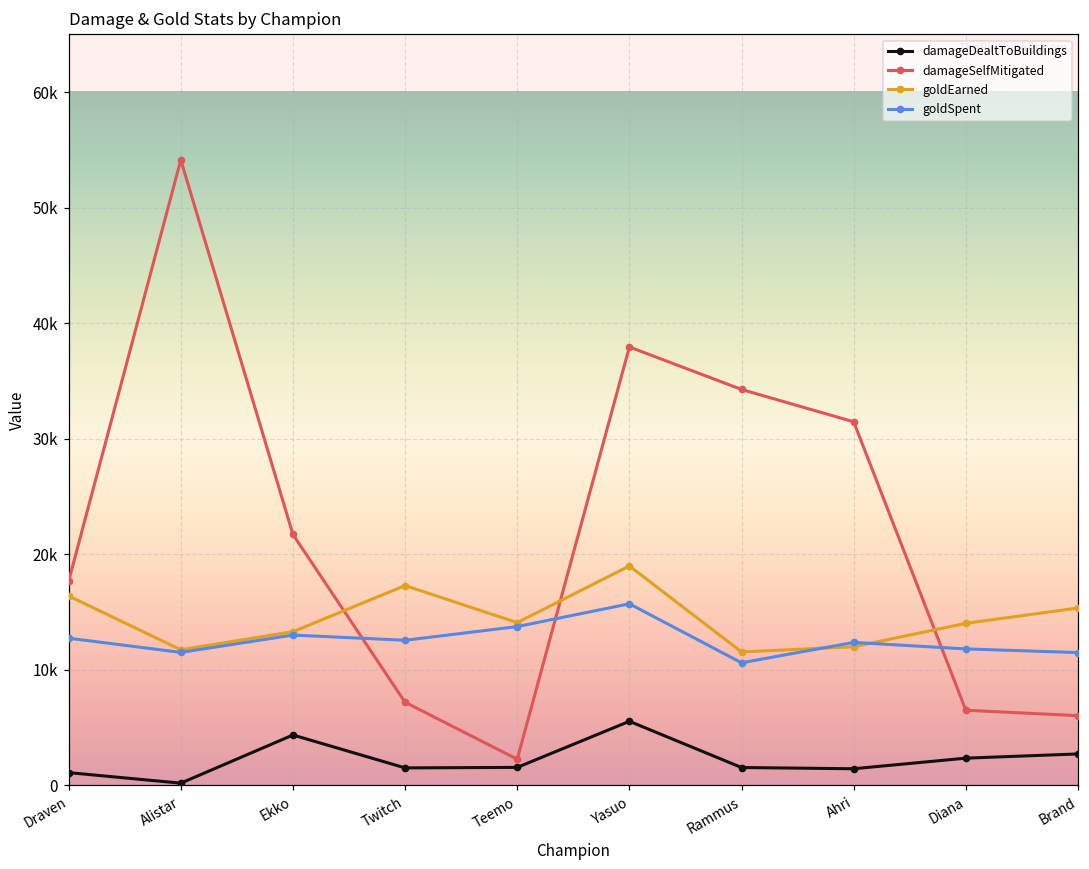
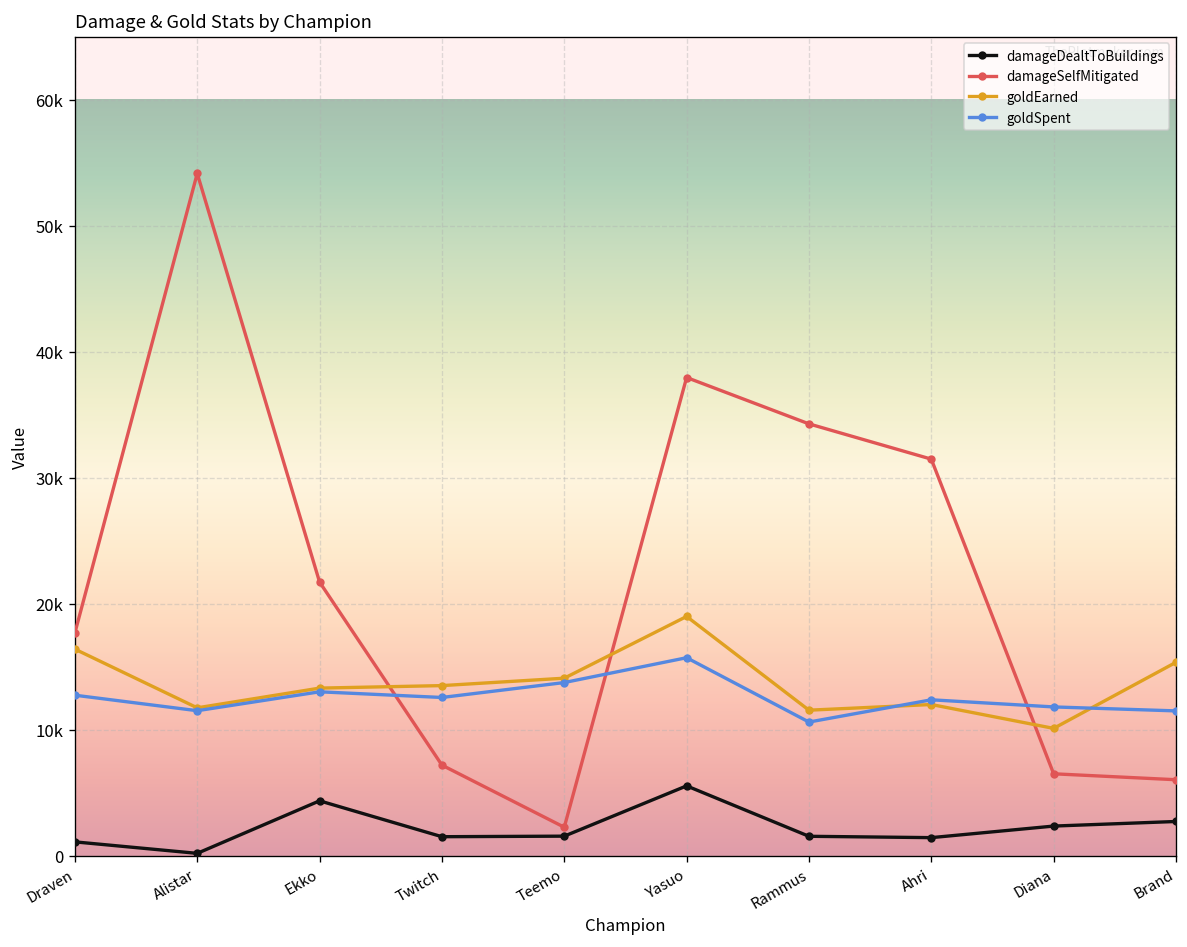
  {
    "damageDealtToBuildings": {
      "Draven": 1100,
      "Alistar": 200,
      "Ekko": 4300,
      "Twitch": 1500,
      "Teemo": 1500,
      "Yasuo": 5500,
      "Rammus": 1500,
      "Ahri": 1400,
      "Diana": 2300,
      "Brand": 2700
    },
    "damageSelfMitigated": {
      "Draven": 17700,
      "Alistar": 54100,
      "Ekko": 21700,
      "Twitch": 7200,
      "Teemo": 2300,
      "Yasuo": 37900,
      "Rammus": 34300,
      "Ahri": 31500,
      "Diana": 6500,
      "Brand": 6000
    },
    "goldEarned": {
      "Draven": 16400,
      "Ekko": 13300,
-     "Twitch": 17300,
+     "Twitch": 13500,
      "Teemo": 14100,
      "Yasuo": 19000,
      "Rammus": 11500,
      "Ahri": 12000,
-     "Diana": 14000,
+     "Diana": 10100,
      "Brand": 15300
    },
    "goldSpent": {
      "Draven": 12700,
      "Ekko": 13000,
      "Twitch": 12600,
      "Teemo": 13700,
      "Yasuo": 15700,
      "Rammus": 10600,
      "Ahri": 12400,
      "Diana": 11800,
      "Brand": 11500
    }
  }
